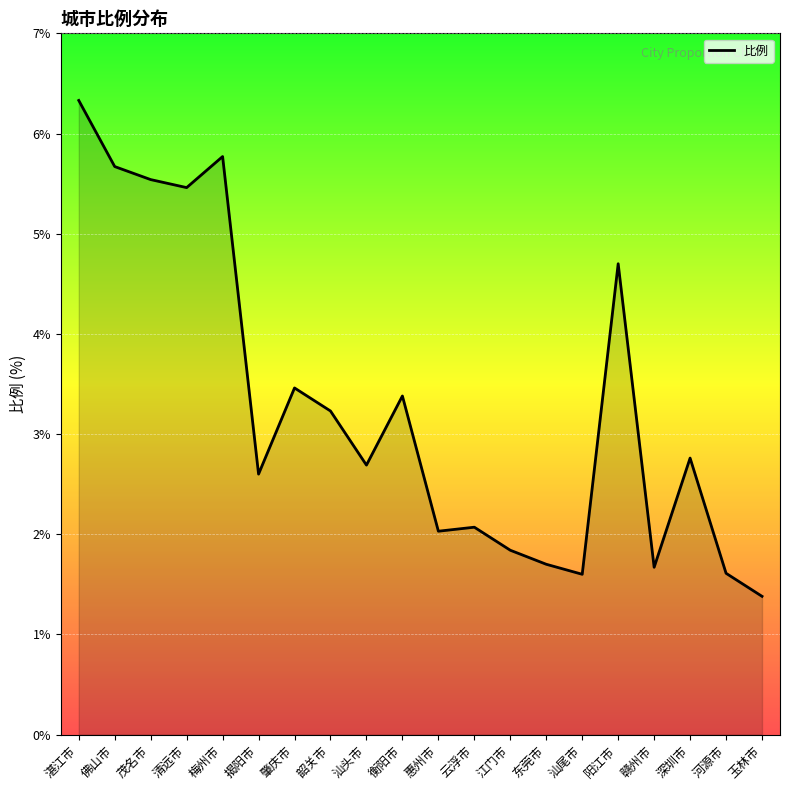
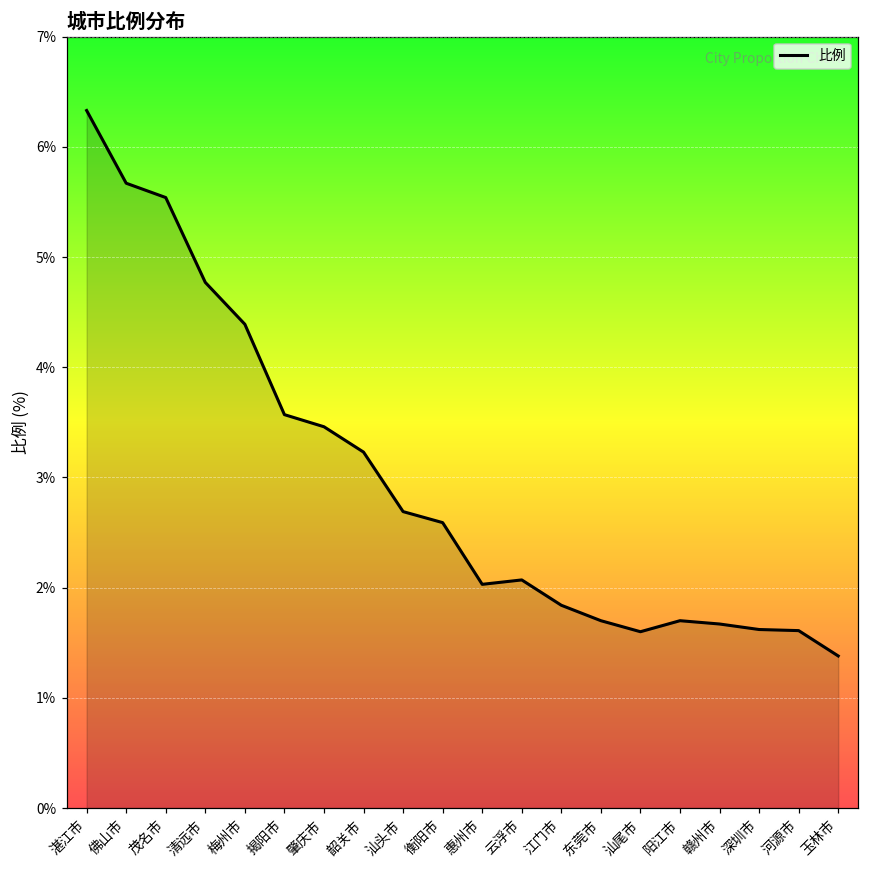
  {
    "湛江市": "6.33%",
    "佛山市": "5.67%",
    "茂名市": "5.54%",
-   "清远市": "5.46%",
-   "梅州市": "5.77%",
-   "揭阳市": "2.60%",
+   "清远市": "4.77%",
+   "梅州市": "4.39%",
+   "揭阳市": "3.57%",
    "肇庆市": "3.46%",
    "韶关市": "3.23%",
    "汕头市": "2.69%",
-   "衡阳市": "3.38%",
+   "衡阳市": "2.59%",
    "惠州市": "2.03%",
    "云浮市": "2.07%",
    "江门市": "1.84%",
    "东莞市": "1.70%",
    "汕尾市": "1.60%",
-   "阳江市": "4.7%",
+   "阳江市": "1.7%",
    "赣州市": "1.67%",
-   "深圳市": "2.76%",
+   "深圳市": "1.62%",
    "河源市": "1.61%",
    "玉林市": "1.38%"
  }
